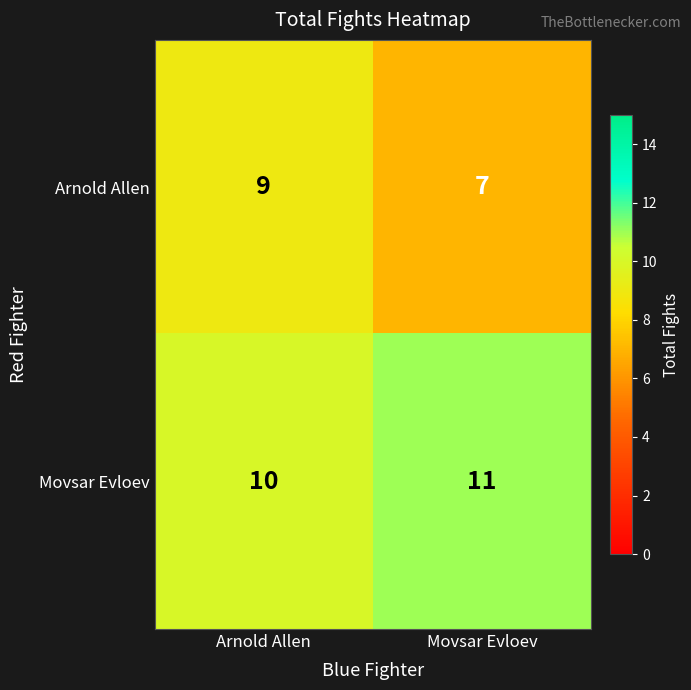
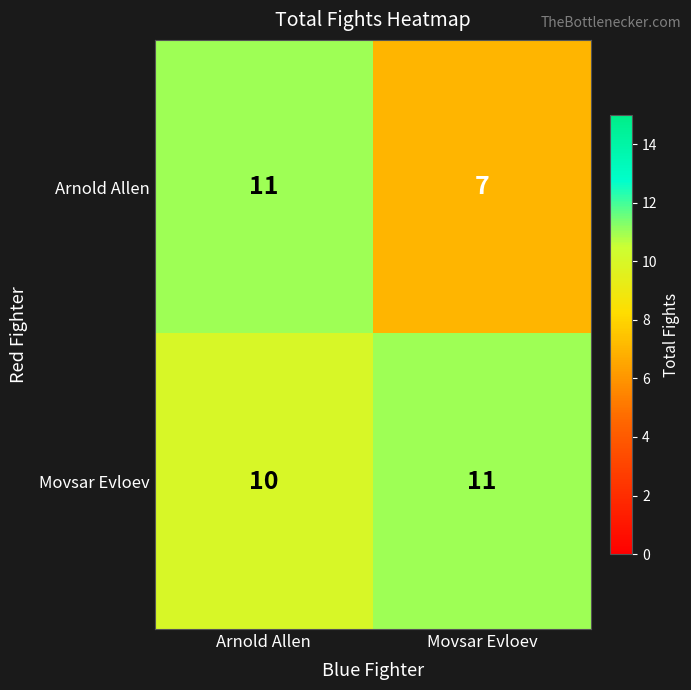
  {
    "Arnold Allen": {
-     "Arnold Allen": 9,
+     "Arnold Allen": 11,
      "Movsar Evloev": 7
    },
    "Movsar Evloev": {
      "Arnold Allen": 10,
      "Movsar Evloev": 11
    }
  }
